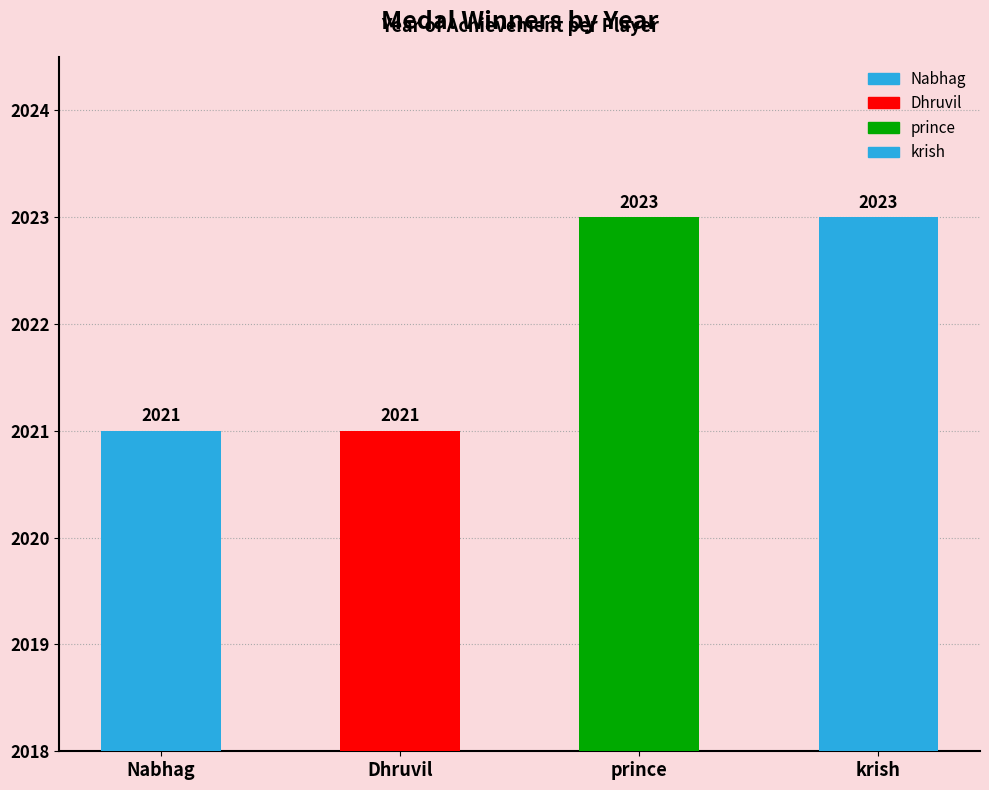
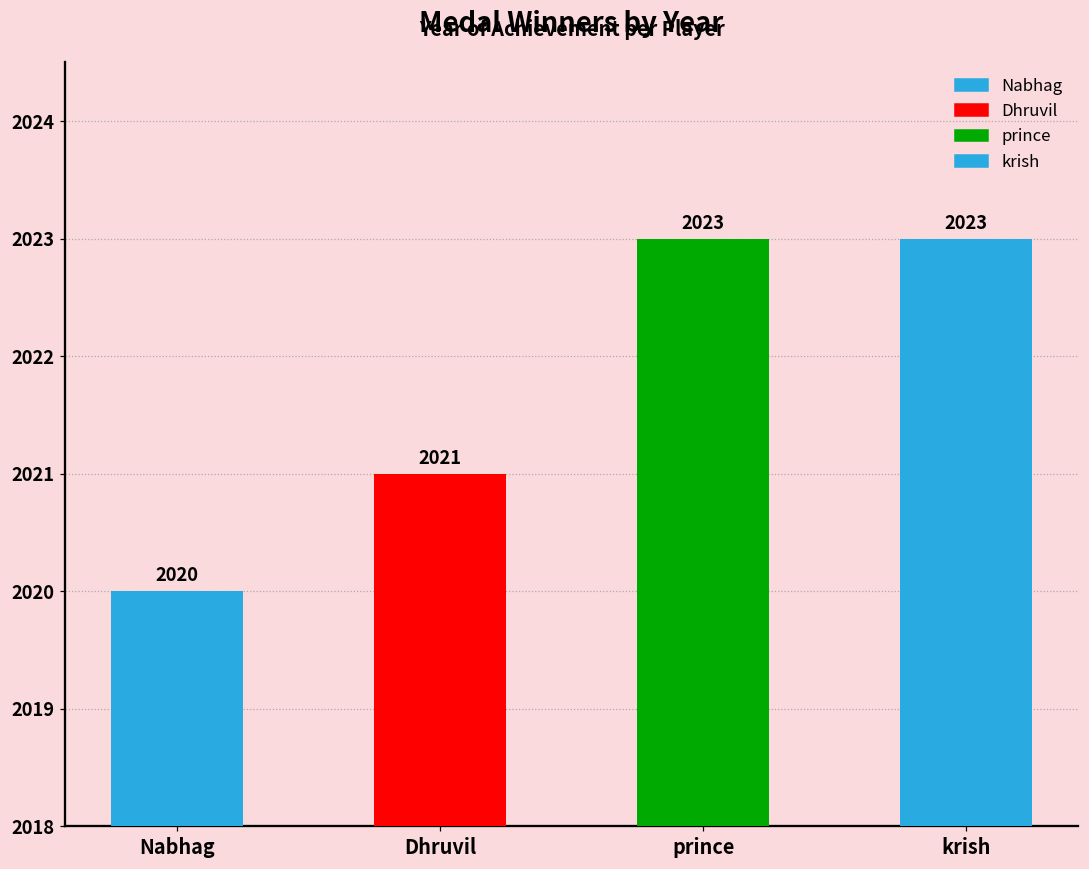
  {
-   "Nabhag": 2021,
+   "Nabhag": 2020,
    "Dhruvil": 2021,
    "prince": 2023,
    "krish": 2023
  }
